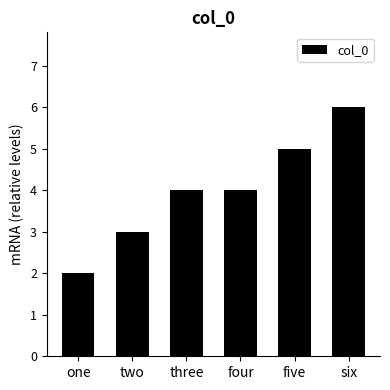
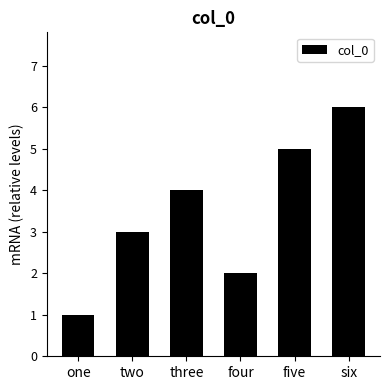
  {
-   "one": 2,
+   "one": 1,
    "two": 3,
    "three": 4,
-   "four": 4,
+   "four": 2,
    "five": 5,
    "six": 6
  }
